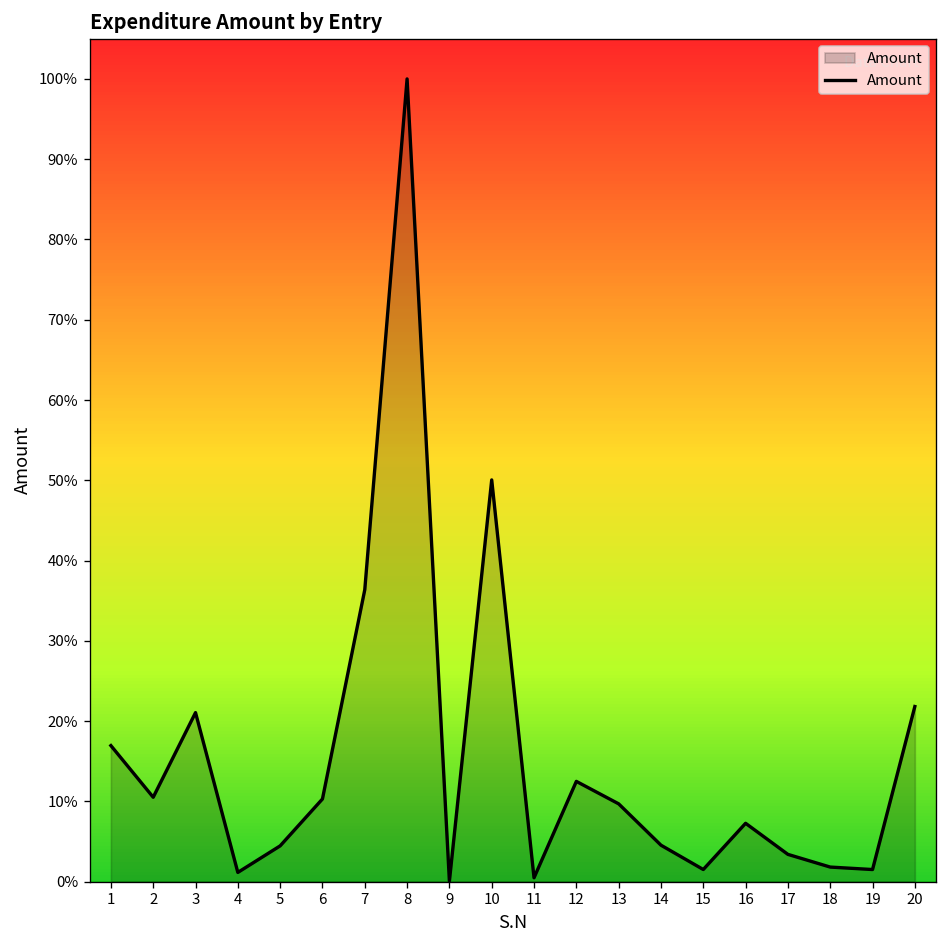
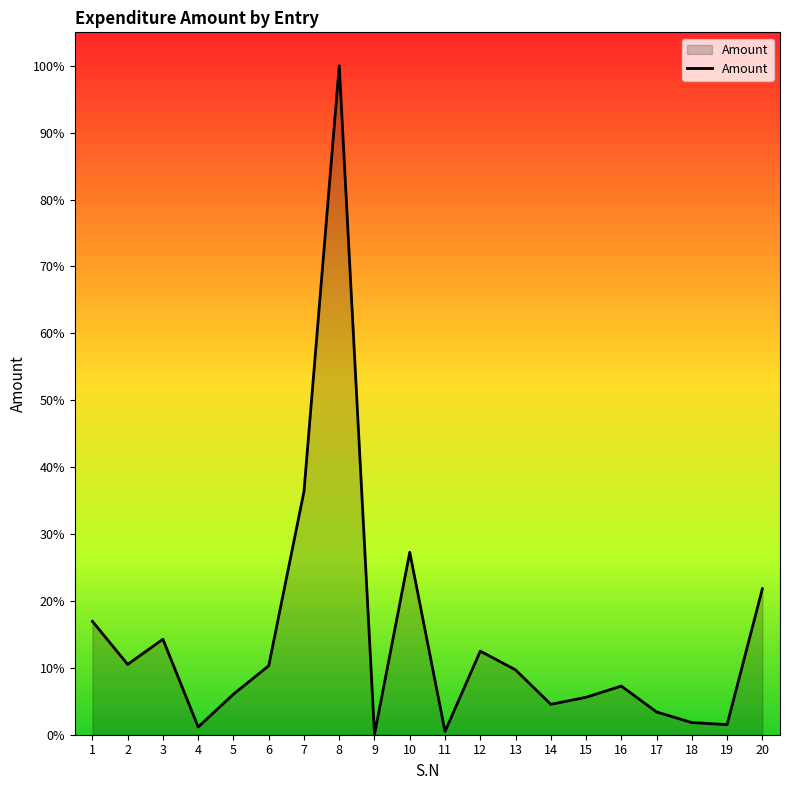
  {
    "1": "17%",
    "2": "11%",
-   "3": "21%",
+   "3": "14%",
    "4": "1%",
-   "5": "4%",
+   "5": "6%",
    "6": "10%",
    "7": "36%",
    "8": "100%",
    "9": "0%",
-   "10": "50%",
+   "10": "27%",
    "11": "0%",
    "12": "12%",
    "13": "10%",
    "14": "5%",
-   "15": "2%",
+   "15": "6%",
    "16": "7%",
    "17": "3%",
    "18": "2%",
    "19": "2%",
    "20": "22%"
  }
